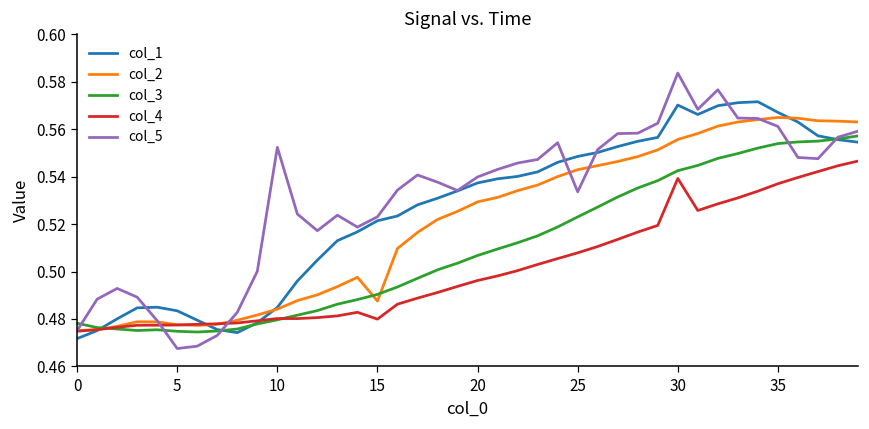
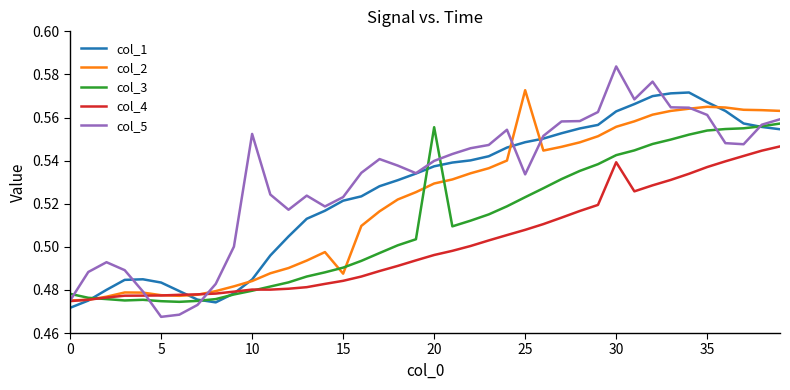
  {
    "col_1": {
      "0": 0.472,
      "5": 0.483,
      "15": 0.521,
      "20": 0.537,
      "25": 0.549,
-     "30": 0.570,
+     "30": 0.563,
      "35": 0.567
    },
    "col_2": {
      "15": 0.488,
      "20": 0.529,
-     "25": 0.543,
+     "25": 0.573,
      "30": 0.556,
      "35": 0.565
    },
    "col_3": {
      "0": 0.478,
      "5": 0.475,
      "15": 0.490,
-     "20": 0.507,
+     "20": 0.556,
      "25": 0.523,
      "30": 0.543,
      "35": 0.554
    },
    "col_4": {
-     "15": 0.480,
+     "15": 0.484,
      "20": 0.496,
      "25": 0.508,
      "30": 0.539,
      "35": 0.537
    },
    "col_5": {
      "5": 0.468,
      "10": 0.552,
      "15": 0.523,
      "20": 0.540,
      "25": 0.534,
      "30": 0.584,
      "35": 0.561
    }
  }
